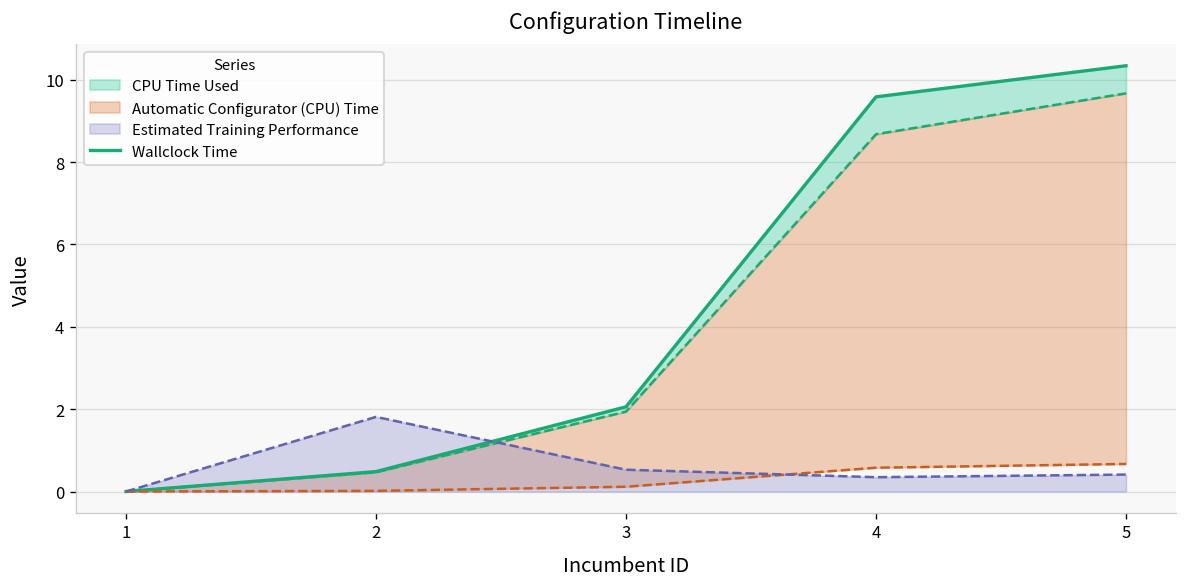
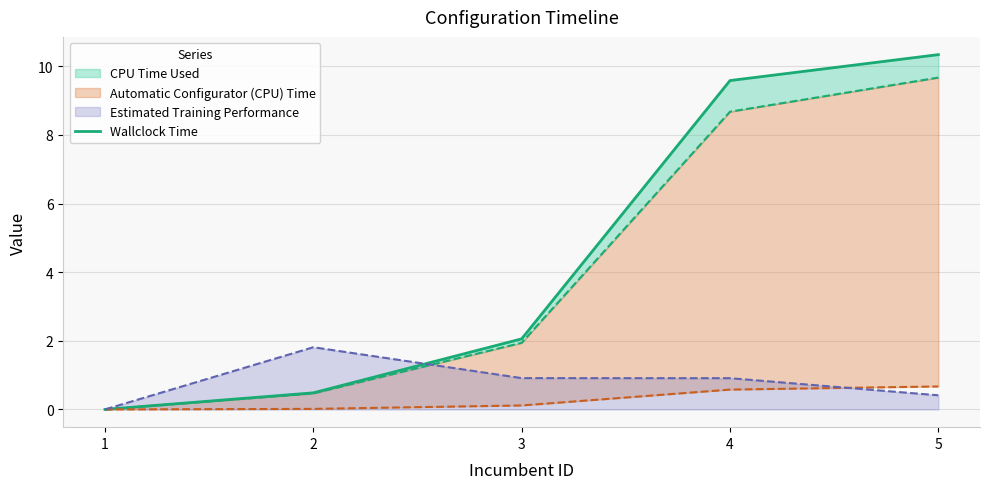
  {
    "CPU Time Used": {
      "3": 2.1,
      "4": 9.6,
      "5": 10.3
    },
    "Estimated Training Performance": {
      "2": 1.8,
-     "3": 0.5,
-     "4": 0.3,
+     "3": 0.9,
+     "4": 0.9,
      "5": 0.4
    }
  }
